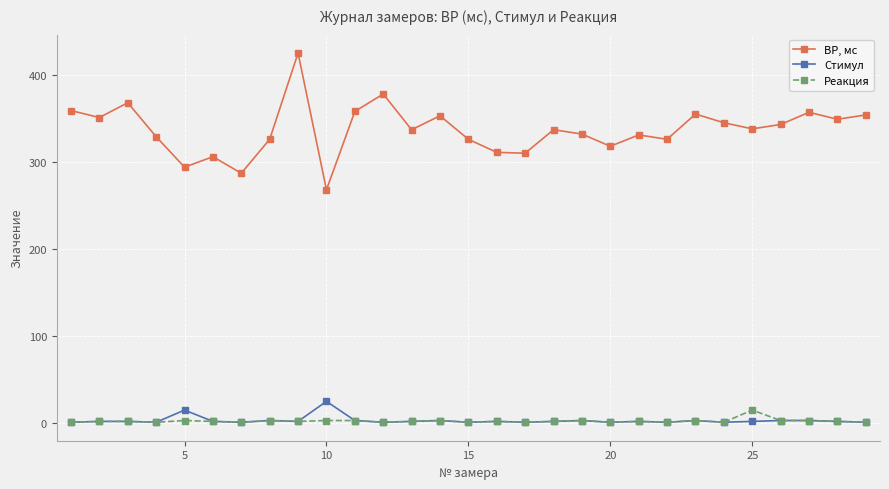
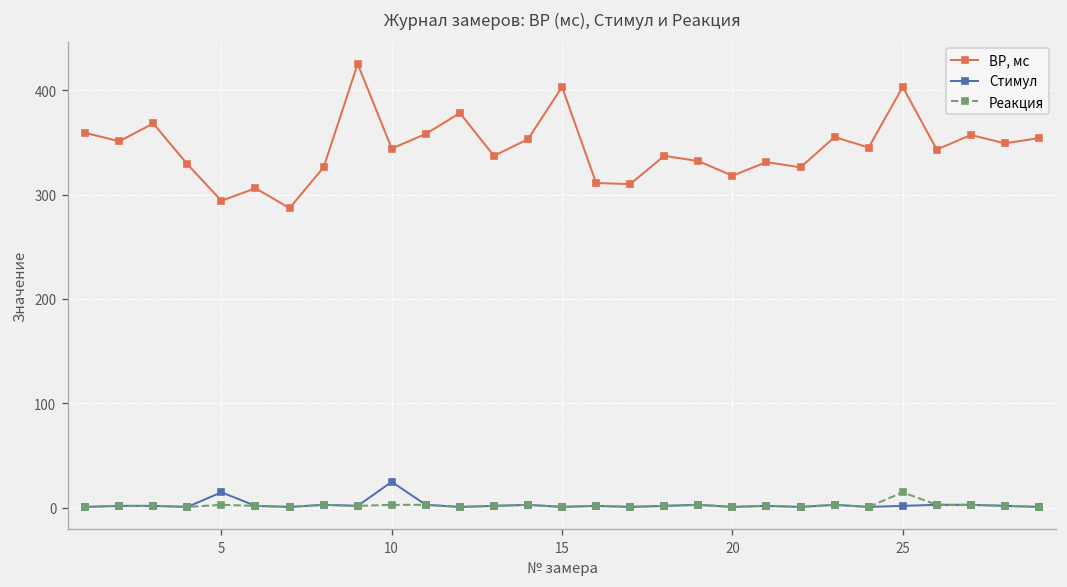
  {
    "ВР, мс": {
      "5": 290,
-     "10": 270,
-     "15": 330,
+     "10": 340,
+     "15": 400,
      "20": 320,
-     "25": 340
+     "25": 400
    },
    "Стимул": {
      "5": 20,
      "10": 30,
      "25": 0
    },
    "Реакция": {
      "5": 0,
      "10": 0,
      "25": 20
    }
  }
